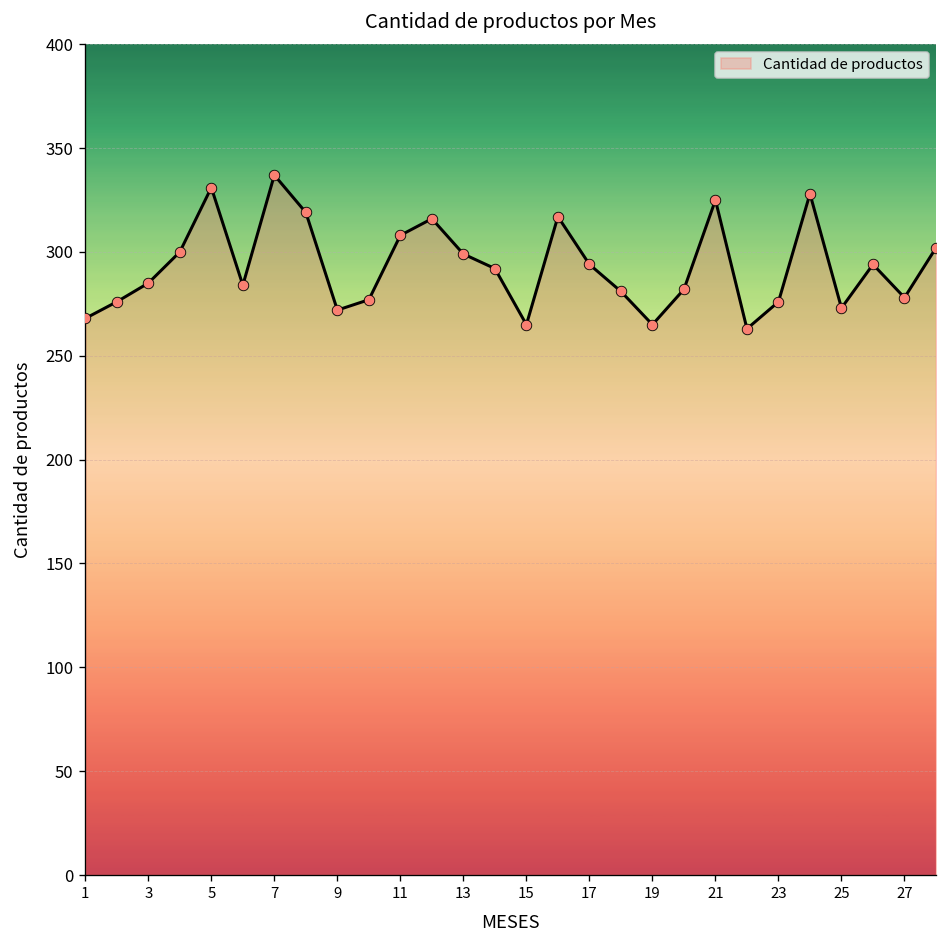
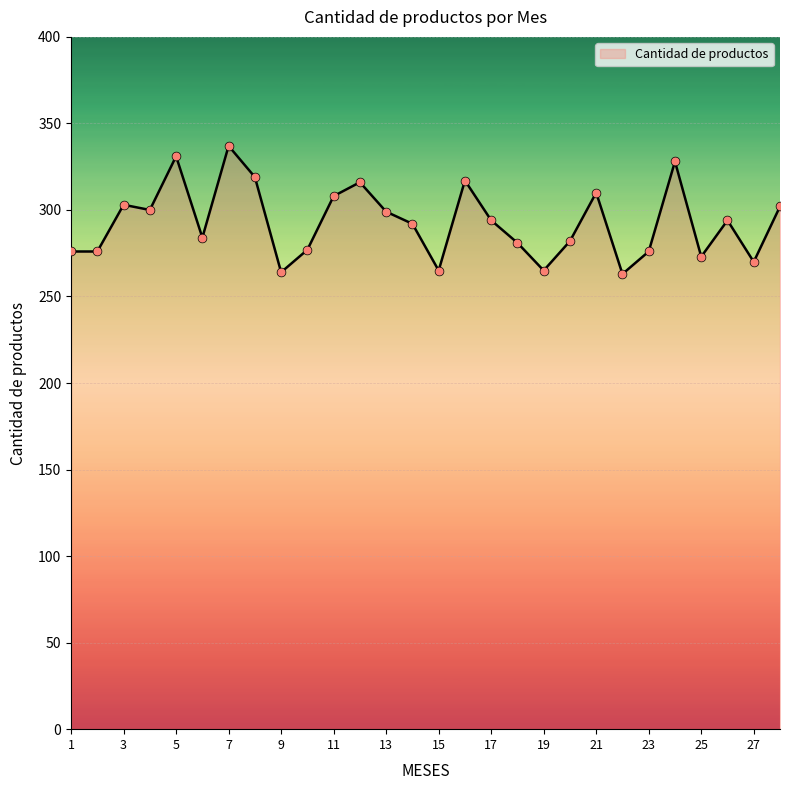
  {
-   "1": 268,
-   "3": 285,
+   "1": 276,
+   "3": 303,
    "5": 331,
    "7": 337,
-   "9": 272,
+   "9": 264,
    "11": 308,
    "13": 299,
    "15": 265,
    "17": 294,
    "19": 265,
-   "21": 325,
+   "21": 310,
    "23": 276,
    "25": 273,
-   "27": 278
+   "27": 270
  }
